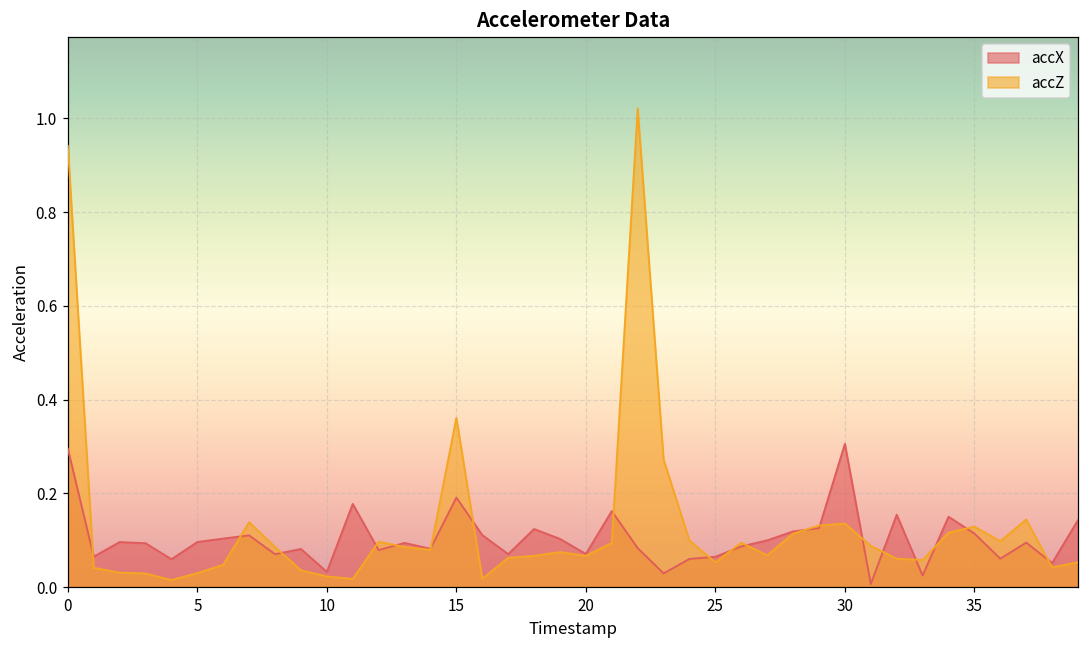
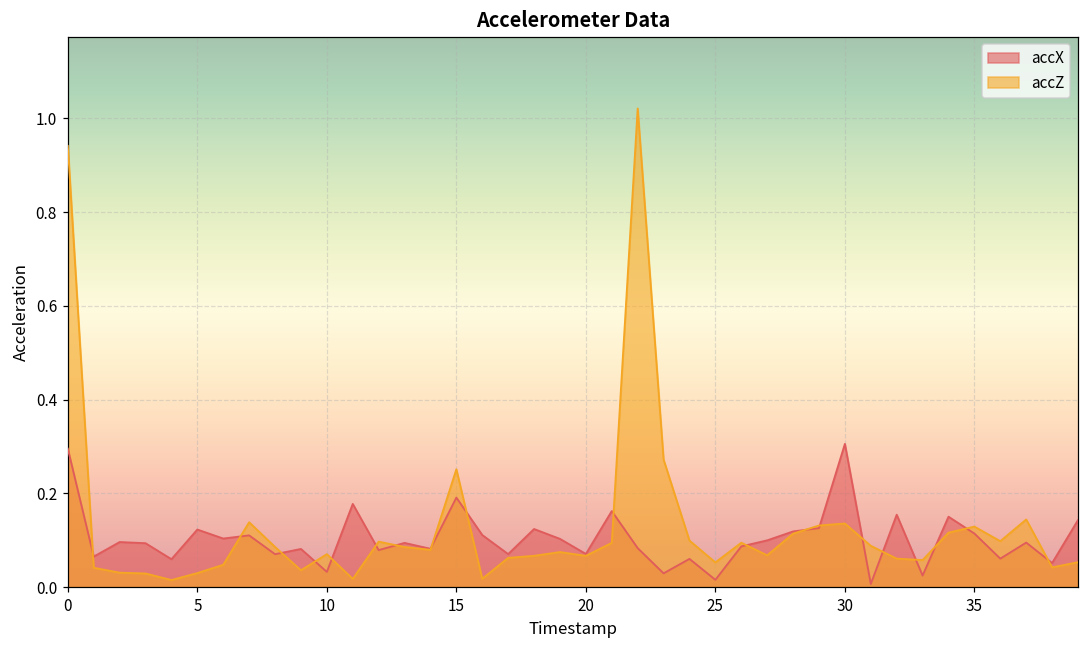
  {
    "accX": {
      "0": 0.30,
-     "5": 0.10,
+     "5": 0.12,
      "10": 0.03,
      "15": 0.19,
-     "25": 0.06,
+     "25": 0.02,
      "30": 0.31,
      "35": 0.11
    },
    "accZ": {
      "0": 0.94,
      "5": 0.03,
-     "10": 0.02,
-     "15": 0.36,
+     "10": 0.07,
+     "15": 0.25,
      "25": 0.05,
      "30": 0.14,
      "35": 0.13
    }
  }
